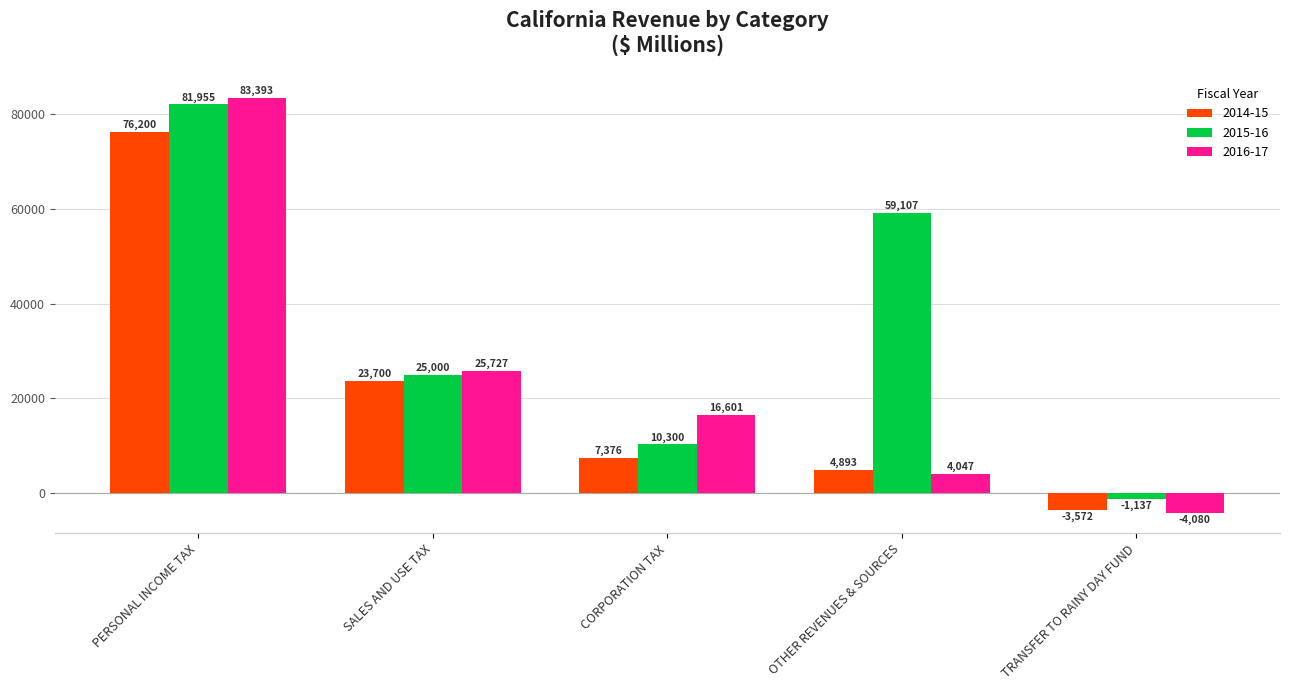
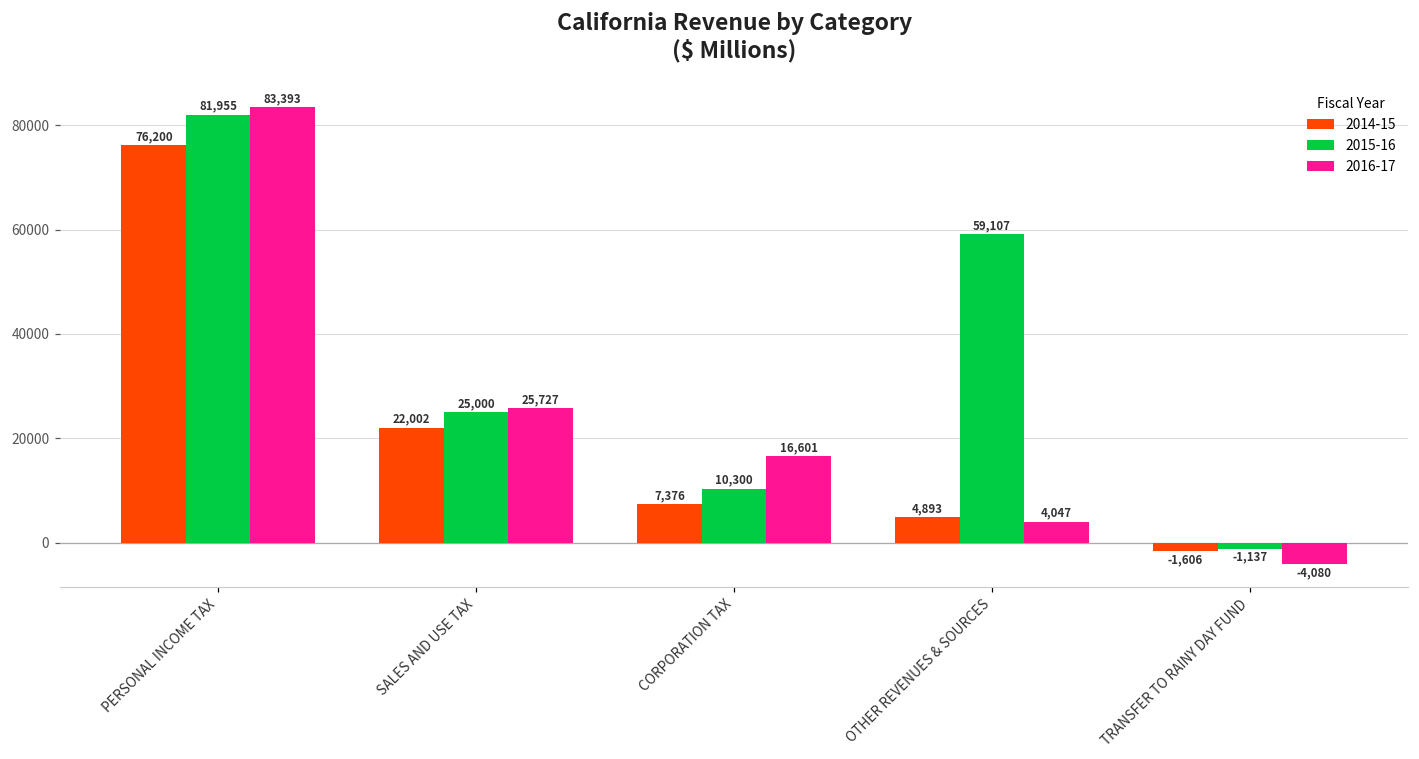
  {
    "2014-15": {
      "PERSONAL INCOME TAX": "76,200",
-     "SALES AND USE TAX": "23,700",
+     "SALES AND USE TAX": "22,002",
      "CORPORATION TAX": "7,376",
      "OTHER REVENUES & SOURCES": "4,893",
-     "TRANSFER TO RAINY DAY FUND": "-3,572"
+     "TRANSFER TO RAINY DAY FUND": "-1,606"
    },
    "2015-16": {
      "PERSONAL INCOME TAX": "81,955",
      "SALES AND USE TAX": "25,000",
      "CORPORATION TAX": "10,300",
      "OTHER REVENUES & SOURCES": "59,107",
      "TRANSFER TO RAINY DAY FUND": "-1,137"
    },
    "2016-17": {
      "PERSONAL INCOME TAX": "83,393",
      "SALES AND USE TAX": "25,727",
      "CORPORATION TAX": "16,601",
      "OTHER REVENUES & SOURCES": "4,047",
      "TRANSFER TO RAINY DAY FUND": "-4,080"
    }
  }
